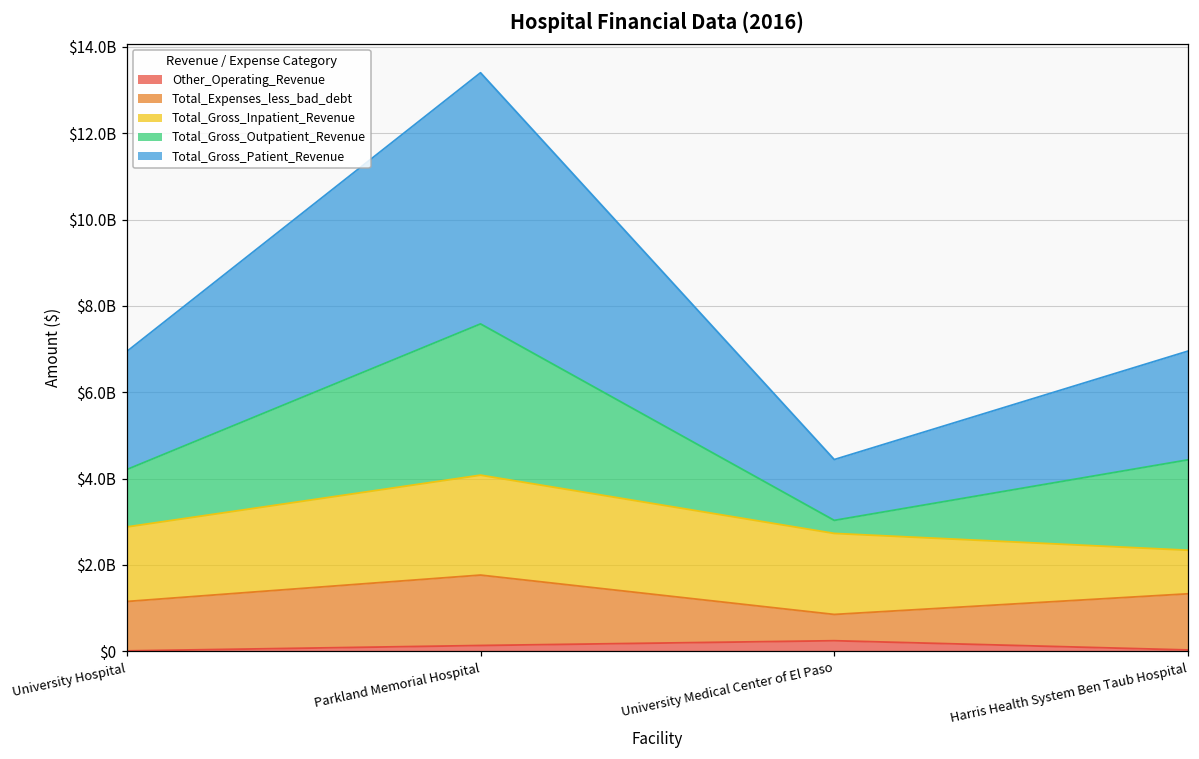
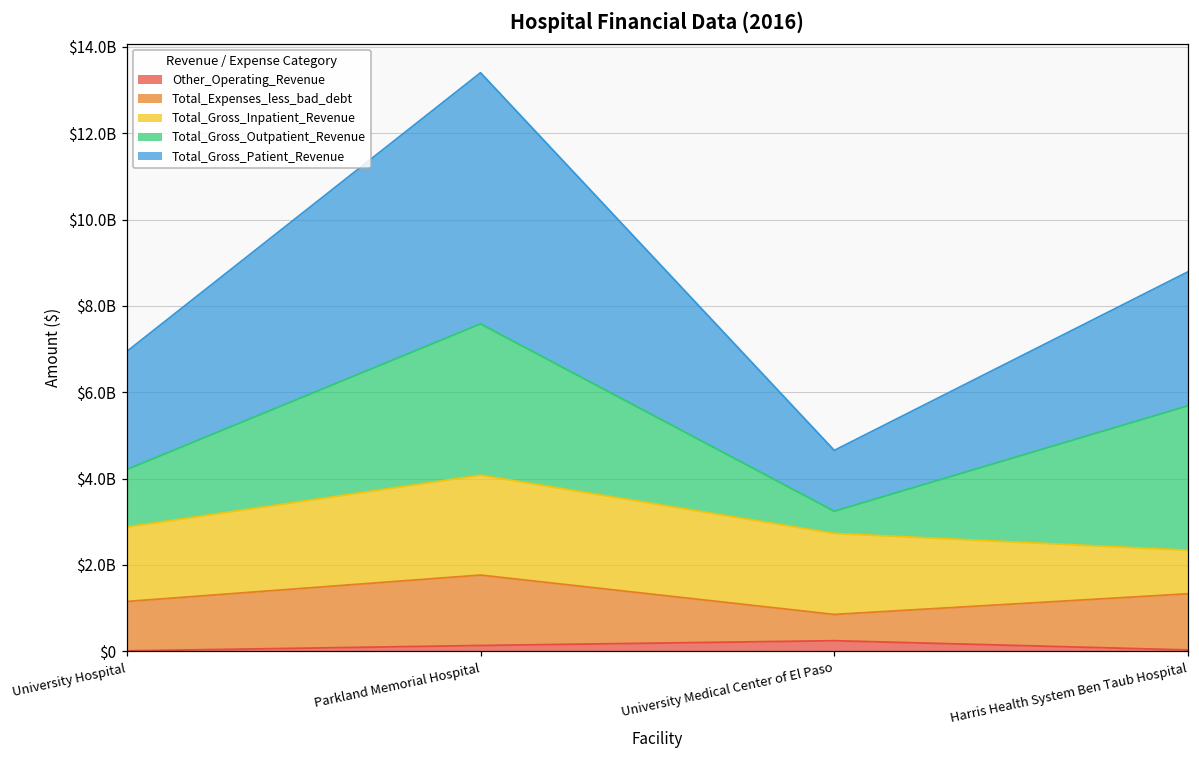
  {
    "Total_Gross_Inpatient_Revenue": {
      "University Hospital": "$1700000000",
      "Parkland Memorial Hospital": "$2300000000",
      "University Medical Center of El Paso": "$1900000000",
      "Harris Health System Ben Taub Hospital": "$1000000000"
    },
    "Total_Gross_Outpatient_Revenue": {
      "University Hospital": "$1300000000",
      "Parkland Memorial Hospital": "$3500000000",
-     "University Medical Center of El Paso": "$300000000",
-     "Harris Health System Ben Taub Hospital": "$2100000000"
+     "University Medical Center of El Paso": "$500000000",
+     "Harris Health System Ben Taub Hospital": "$3300000000"
    },
    "Total_Gross_Patient_Revenue": {
      "University Hospital": "$2700000000",
      "Parkland Memorial Hospital": "$5800000000",
      "University Medical Center of El Paso": "$1400000000",
-     "Harris Health System Ben Taub Hospital": "$2500000000"
+     "Harris Health System Ben Taub Hospital": "$3100000000"
    }
  }
